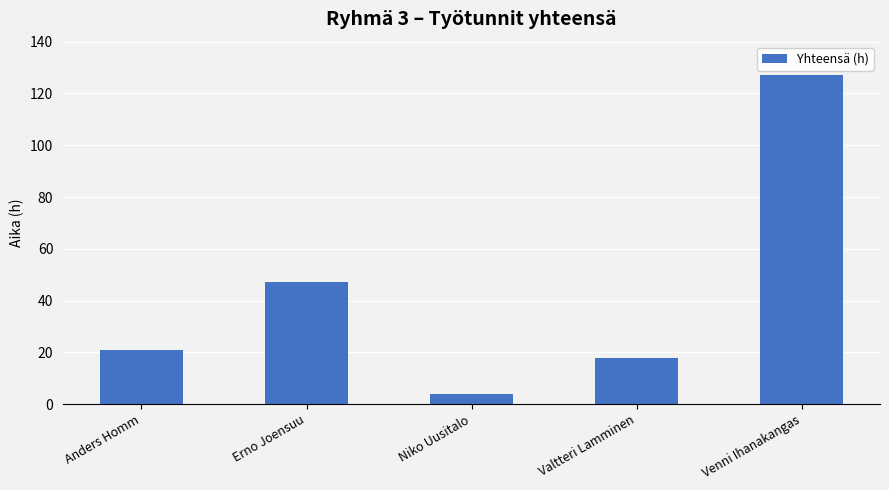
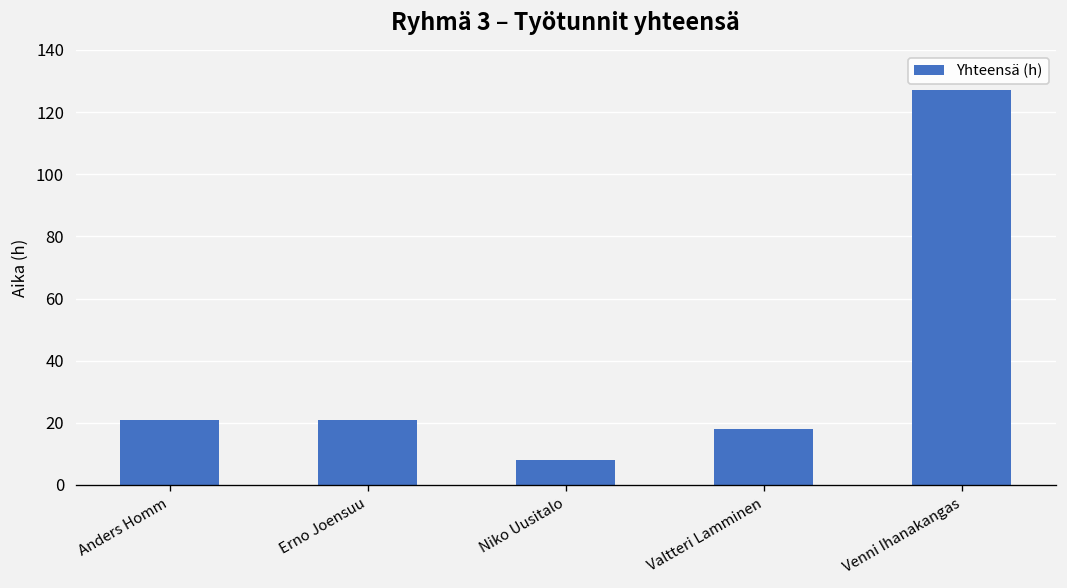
  {
    "Anders Homm": 21,
-   "Erno Joensuu": 47,
-   "Niko Uusitalo": 4,
+   "Erno Joensuu": 21,
+   "Niko Uusitalo": 8,
    "Valtteri Lamminen": 18,
    "Venni Ihanakangas": 127
  }
